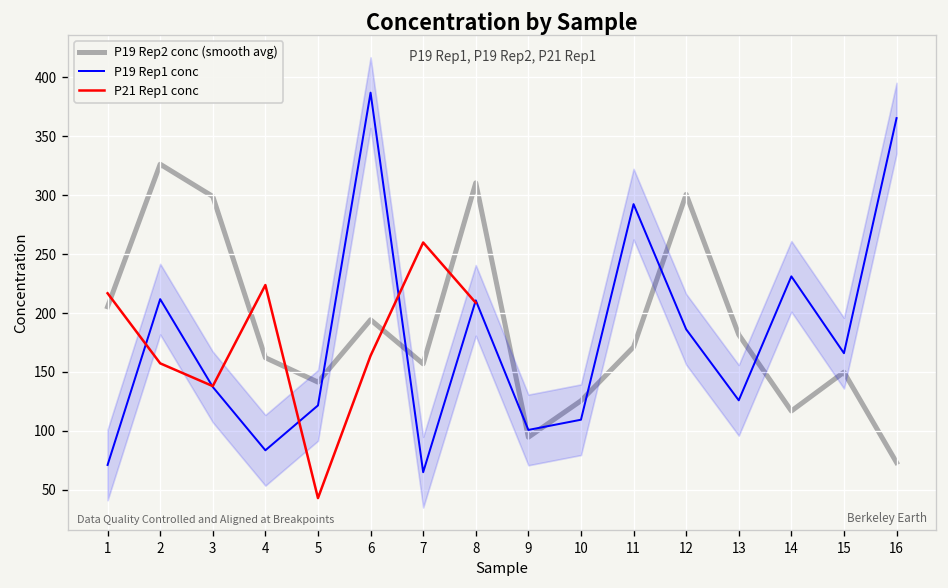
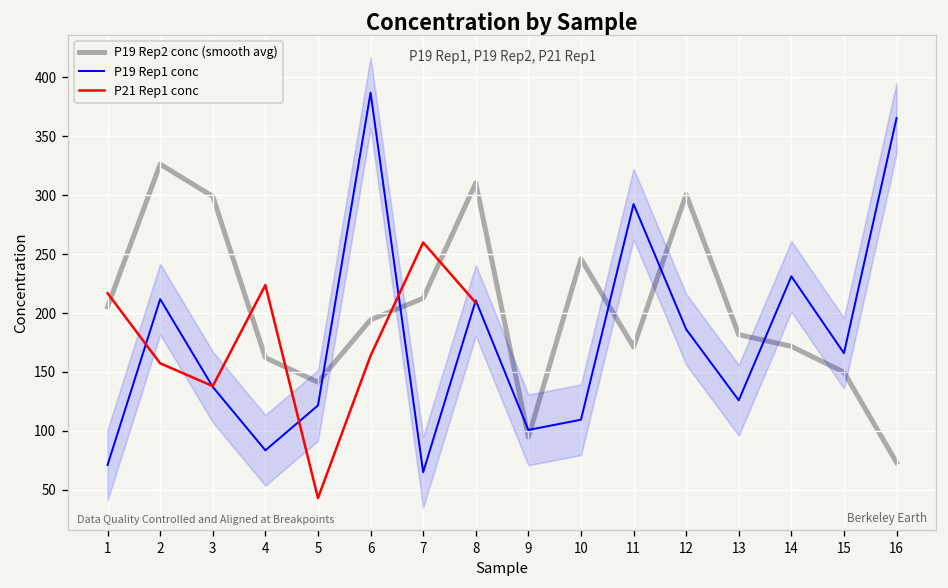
  {
    "P19 Rep2 conc (smooth avg)": {
      "1": 210,
      "2": 330,
      "3": 300,
      "4": 160,
      "5": 140,
      "6": 190,
-     "7": 160,
+     "7": 210,
      "8": 310,
      "9": 90,
-     "10": 130,
+     "10": 250,
      "11": 170,
      "12": 300,
      "13": 180,
-     "14": 120,
+     "14": 170,
      "15": 150,
      "16": 70
    },
    "P21 Rep1 conc": {
      "1": 220,
      "2": 160,
      "4": 220,
      "5": 40,
      "6": 160,
      "7": 260
    }
  }
